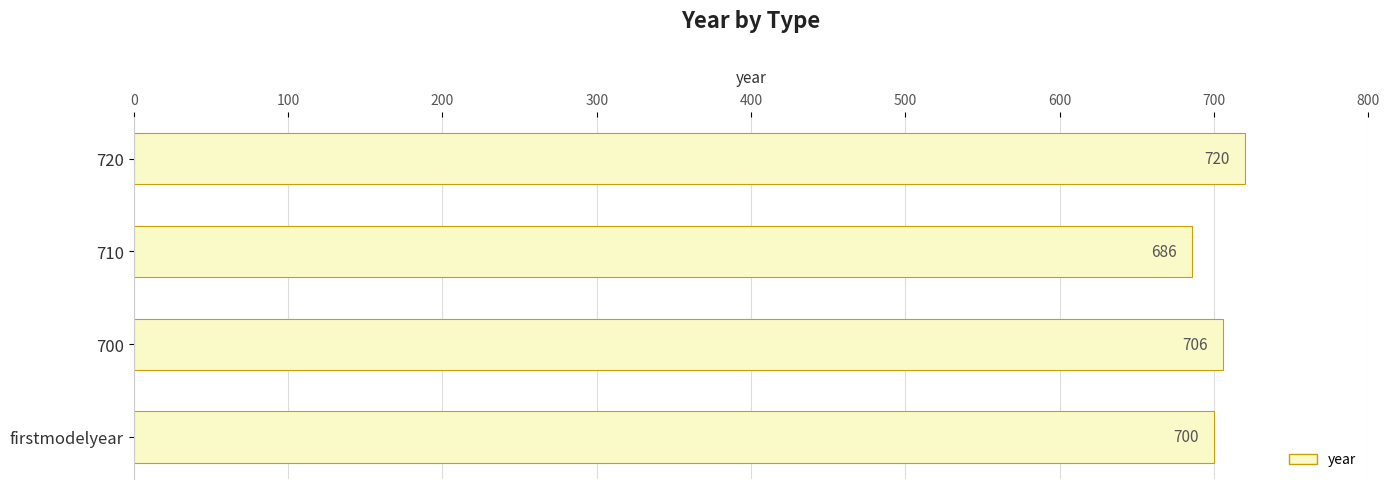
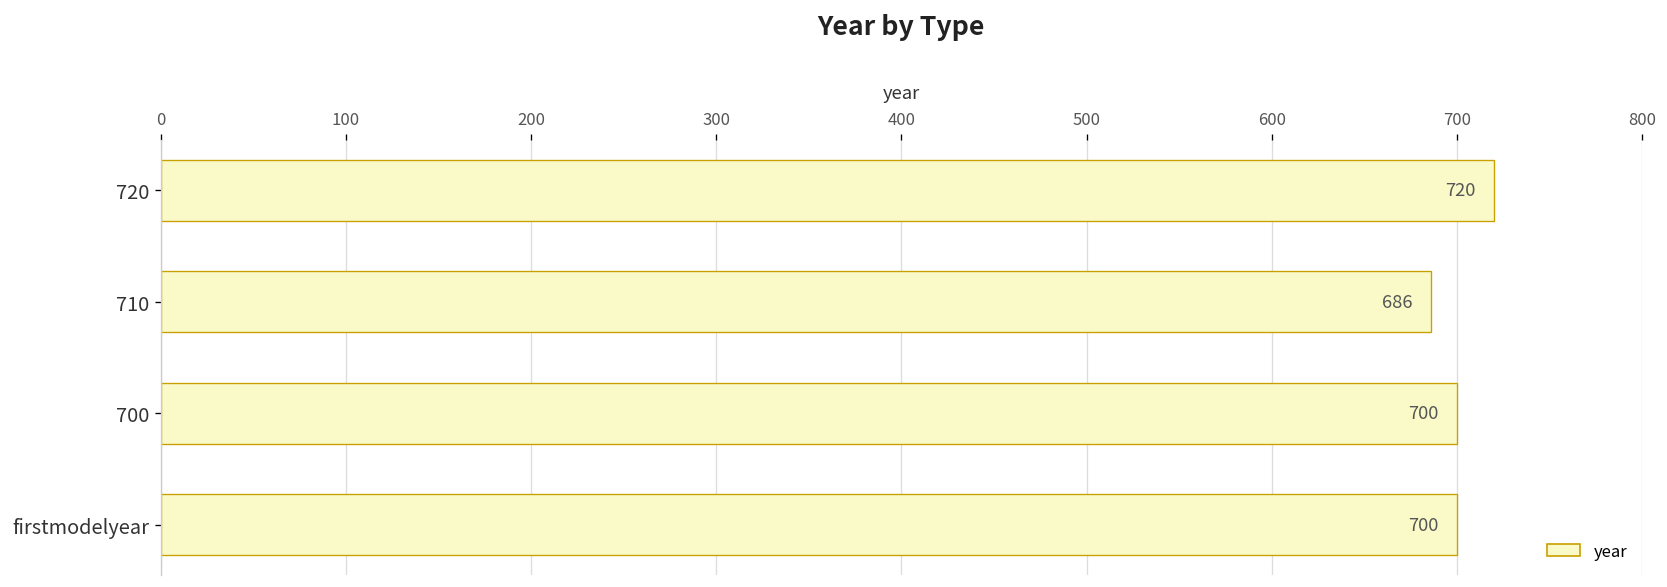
  {
    "720": 720,
    "710": 686,
-   "700": 706,
+   "700": 700,
    "firstmodelyear": 700
  }
